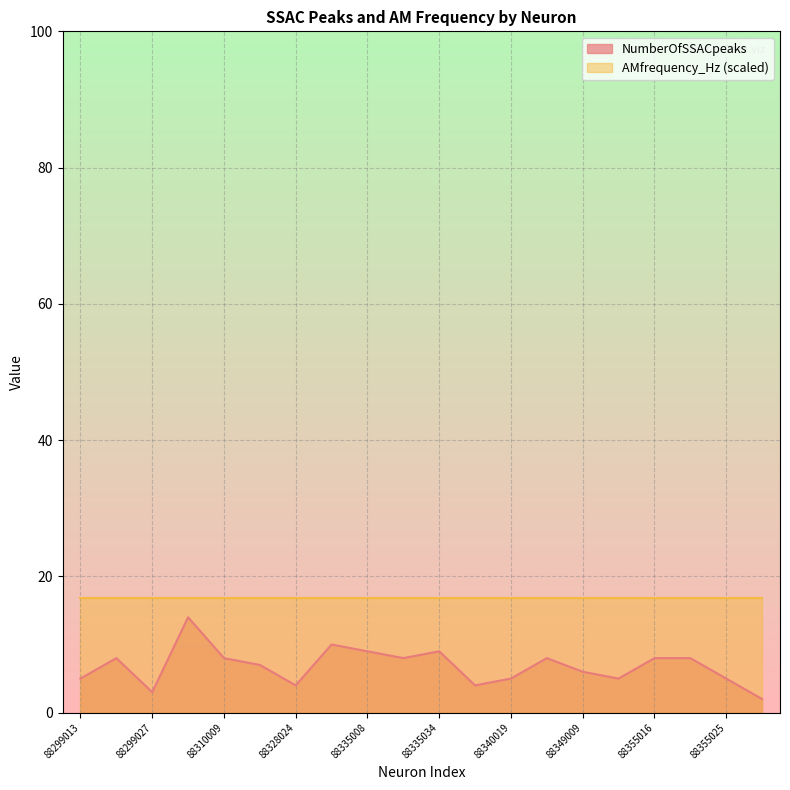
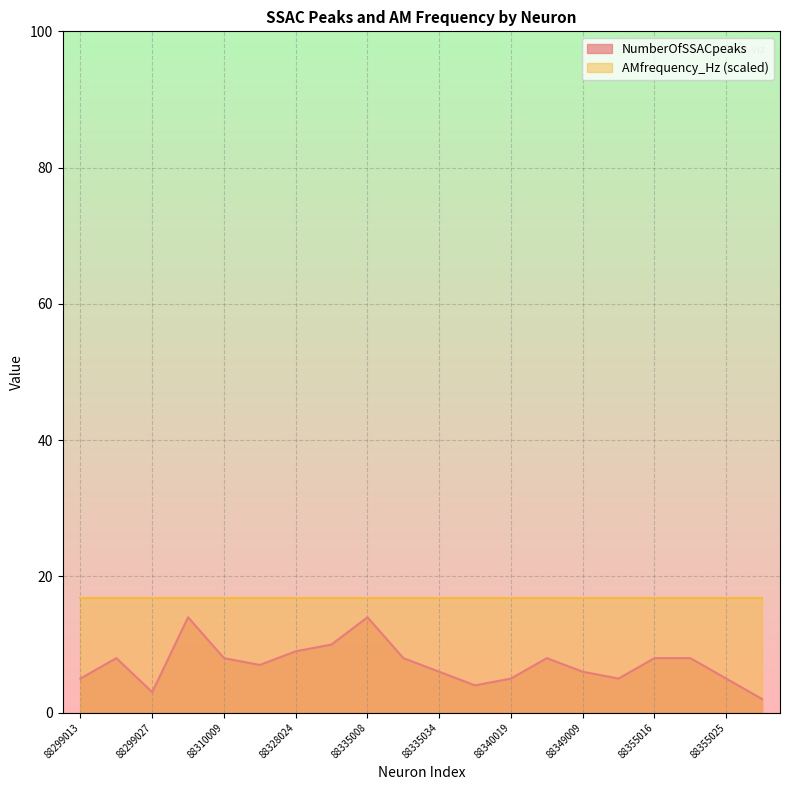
  {
    "NumberOfSSACpeaks": {
      "88299013": 5,
      "88299027": 3,
      "88310009": 8,
-     "88328024": 4,
-     "88335008": 9,
-     "88335034": 9,
+     "88328024": 9,
+     "88335008": 14,
+     "88335034": 6,
      "88340019": 5,
      "88349009": 6,
      "88355016": 8,
      "88355025": 5
    },
    "AMfrequency_Hz (scaled)": {
      "88299013": 17,
      "88299027": 17,
      "88310009": 17,
      "88328024": 17,
      "88335008": 17,
      "88335034": 17,
      "88340019": 17,
      "88349009": 17,
      "88355016": 17,
      "88355025": 17
    }
  }
